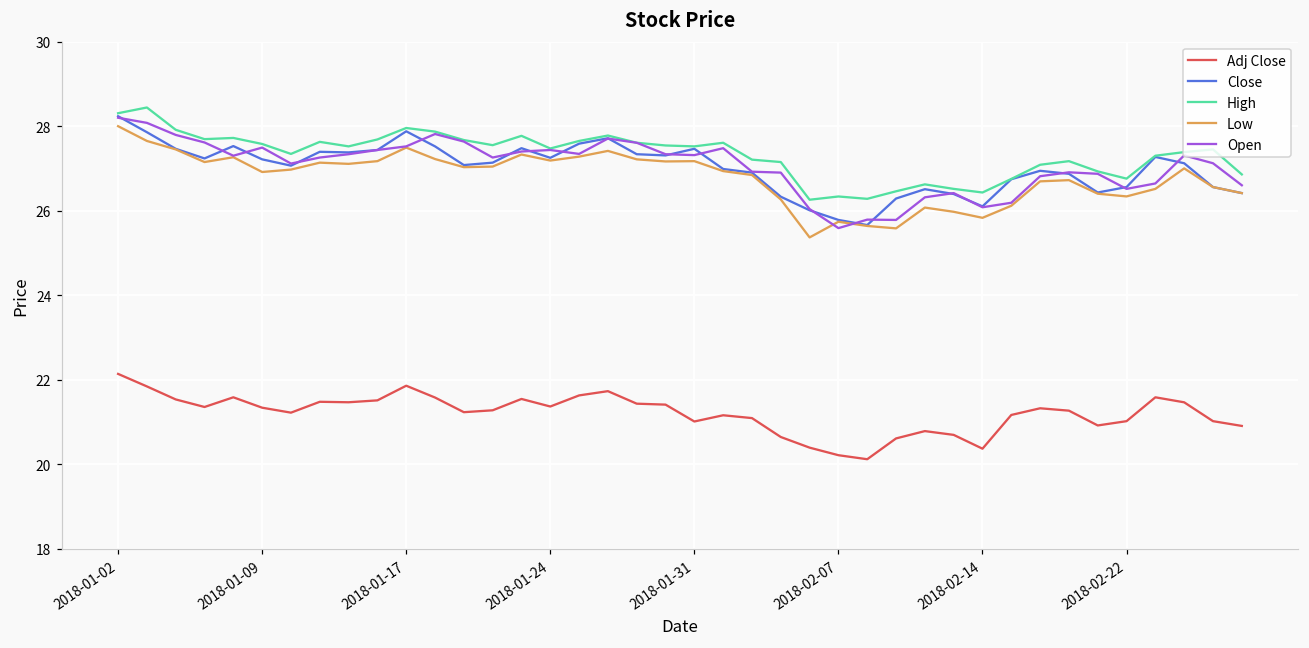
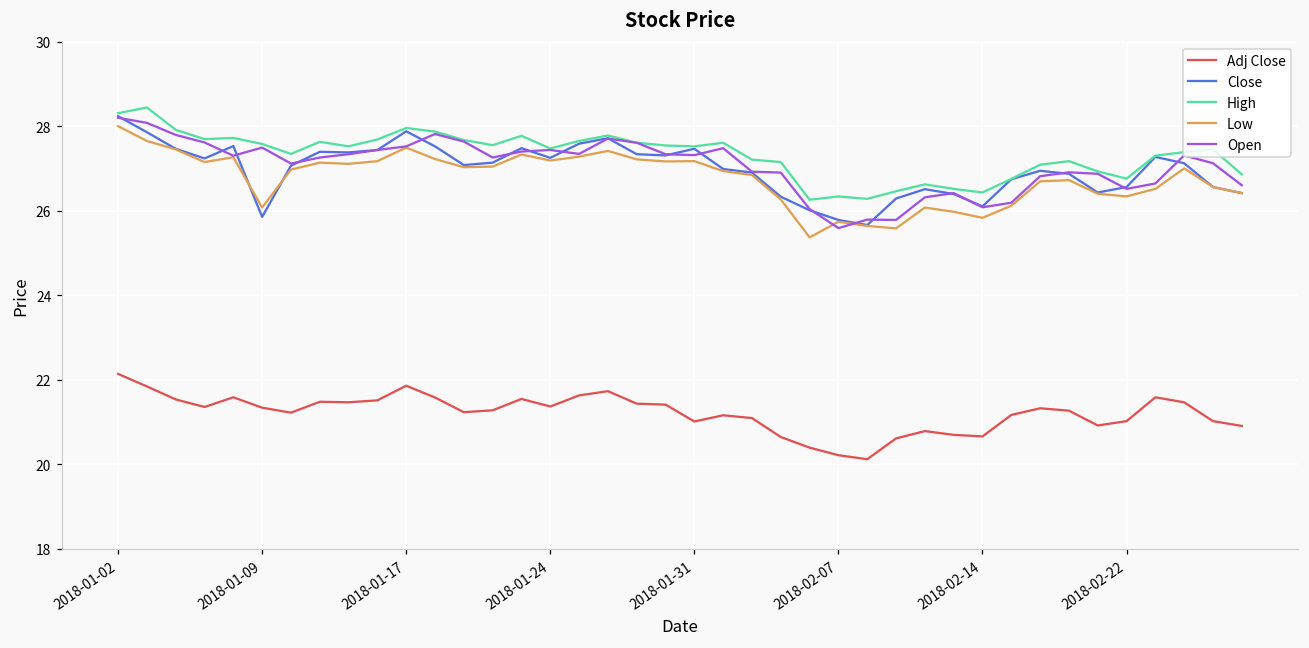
  {
    "Adj Close": {
      "2018-01-02": 22.1,
      "2018-01-09": 21.3,
      "2018-01-17": 21.9,
      "2018-01-24": 21.4,
      "2018-01-31": 21.0,
      "2018-02-07": 20.2,
-     "2018-02-14": 20.4,
+     "2018-02-14": 20.7,
      "2018-02-22": 21.0
    },
    "Close": {
-     "2018-01-09": 27.2,
+     "2018-01-09": 25.9,
      "2018-01-17": 27.9
    },
    "High": {
      "2018-01-02": 28.3,
      "2018-01-09": 27.6,
      "2018-01-17": 28.0,
      "2018-02-07": 26.3,
      "2018-02-14": 26.4,
      "2018-02-22": 26.8
    },
    "Low": {
      "2018-01-02": 28.0,
-     "2018-01-09": 26.9,
+     "2018-01-09": 26.1,
      "2018-01-31": 27.2,
      "2018-02-14": 25.8,
      "2018-02-22": 26.3
    },
    "Open": {
      "2018-01-09": 27.5,
      "2018-01-31": 27.3,
      "2018-02-07": 25.6
    }
  }
